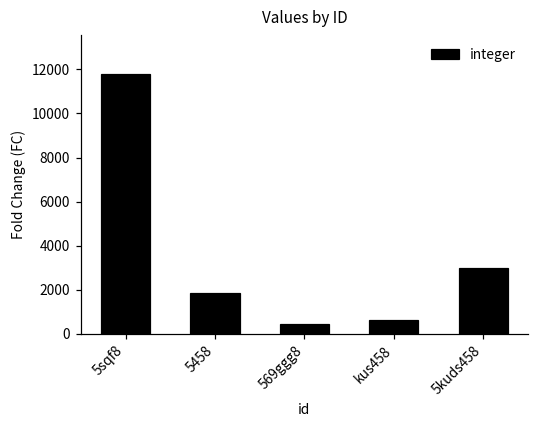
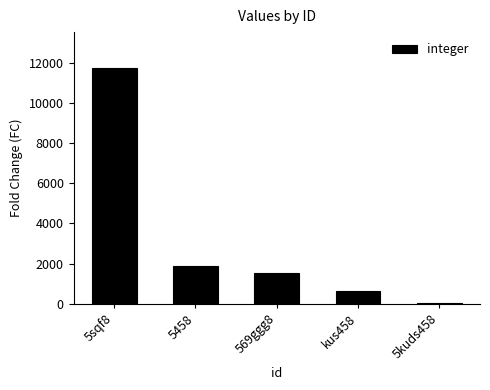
  {
    "5sqf8": 11800,
    "5458": 1900,
-   "569ggg8": 500,
+   "569ggg8": 1500,
    "kus458": 600,
-   "5kuds458": 3000
+   "5kuds458": 0
  }
